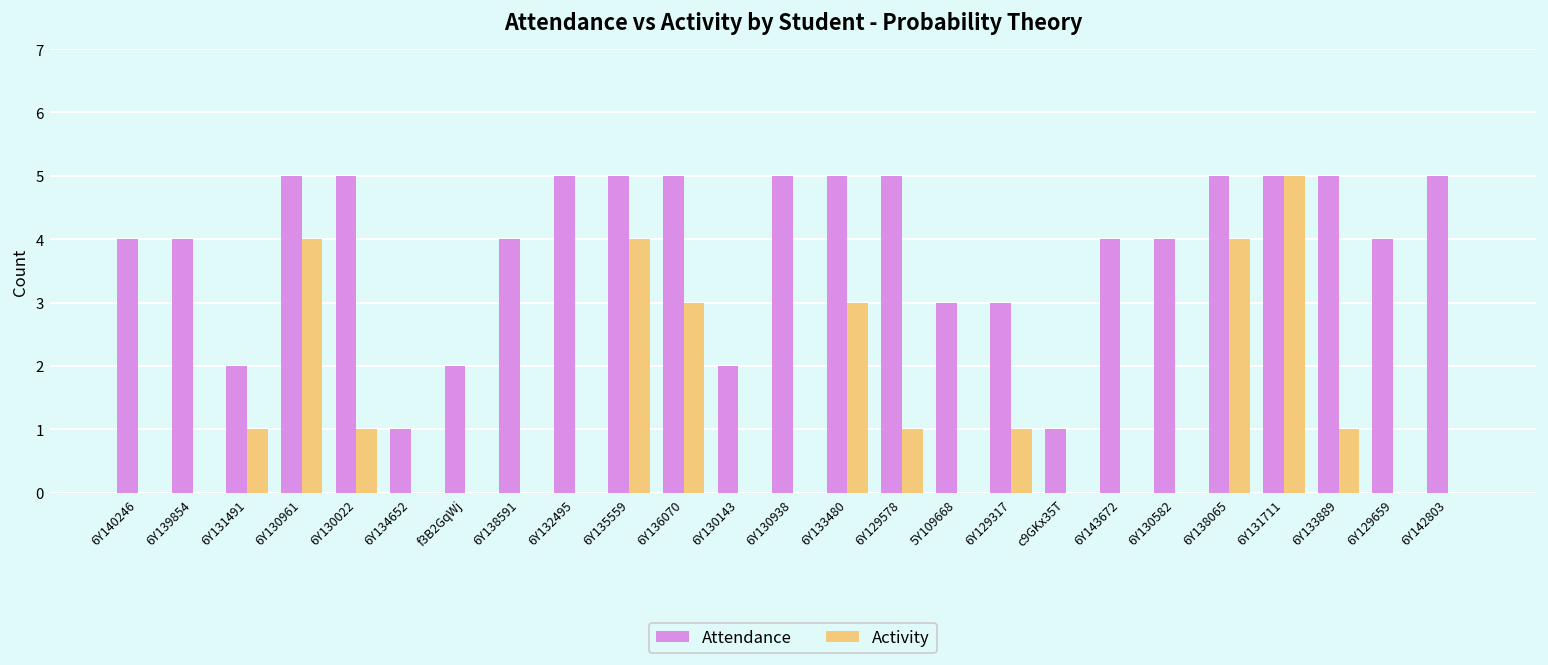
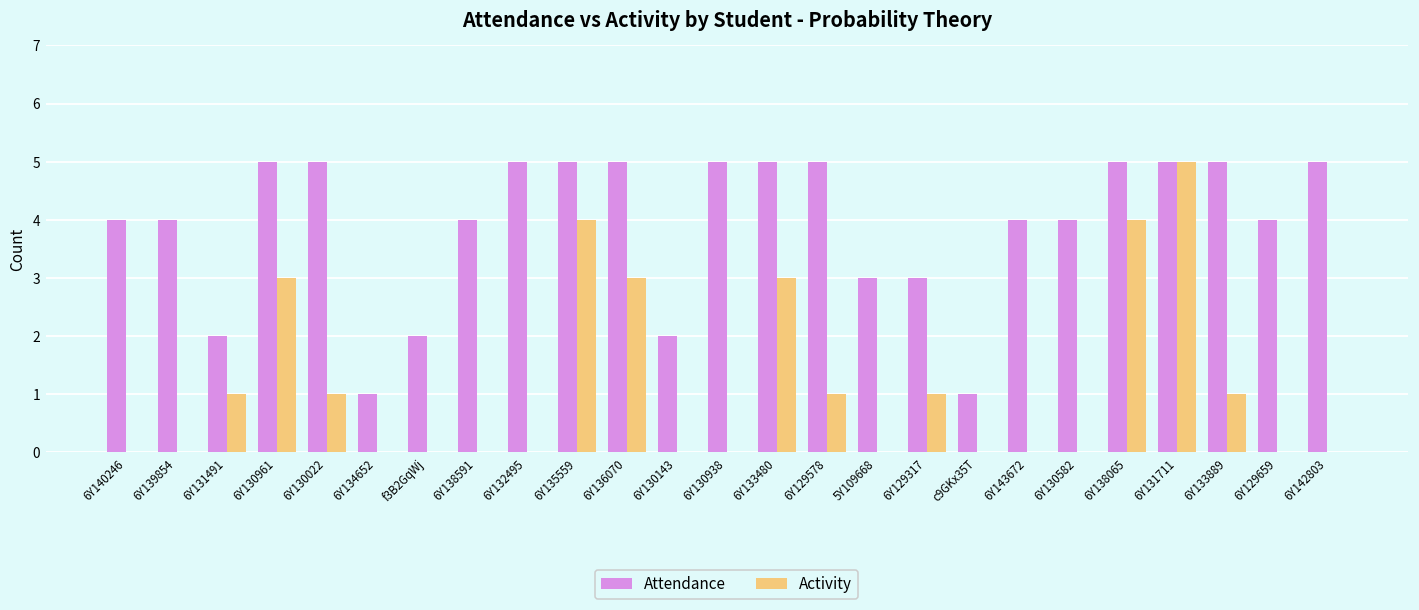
  {
    "Attendance": {
      "6Y140246": 4,
      "6Y139854": 4,
      "6Y131491": 2,
      "6Y130961": 5,
      "6Y130022": 5,
      "6Y134652": 1,
      "f3B2GqWj": 2,
      "6Y138591": 4,
      "6Y132495": 5,
      "6Y135559": 5,
      "6Y136070": 5,
      "6Y130143": 2,
      "6Y130938": 5,
      "6Y133480": 5,
      "6Y129578": 5,
      "5Y109668": 3,
      "6Y129317": 3,
      "c9GKx35T": 1,
      "6Y143672": 4,
      "6Y130582": 4,
      "6Y138065": 5,
      "6Y131711": 5,
      "6Y133889": 5,
      "6Y129659": 4,
      "6Y142803": 5
    },
    "Activity": {
      "6Y140246": 0,
      "6Y139854": 0,
      "6Y131491": 1,
-     "6Y130961": 4,
+     "6Y130961": 3,
      "6Y130022": 1,
      "6Y134652": 0,
      "f3B2GqWj": 0,
      "6Y138591": 0,
      "6Y132495": 0,
      "6Y135559": 4,
      "6Y136070": 3,
      "6Y130143": 0,
      "6Y130938": 0,
      "6Y133480": 3,
      "6Y129578": 1,
      "5Y109668": 0,
      "6Y129317": 1,
      "c9GKx35T": 0,
      "6Y143672": 0,
      "6Y130582": 0,
      "6Y138065": 4,
      "6Y131711": 5,
      "6Y133889": 1,
      "6Y129659": 0,
      "6Y142803": 0
    }
  }
